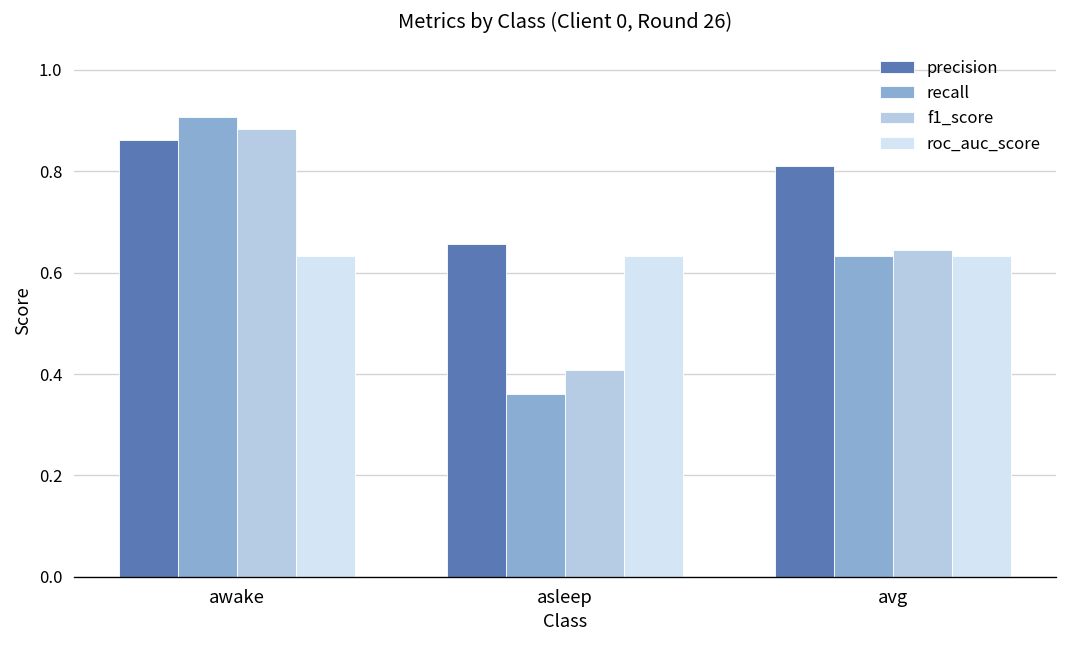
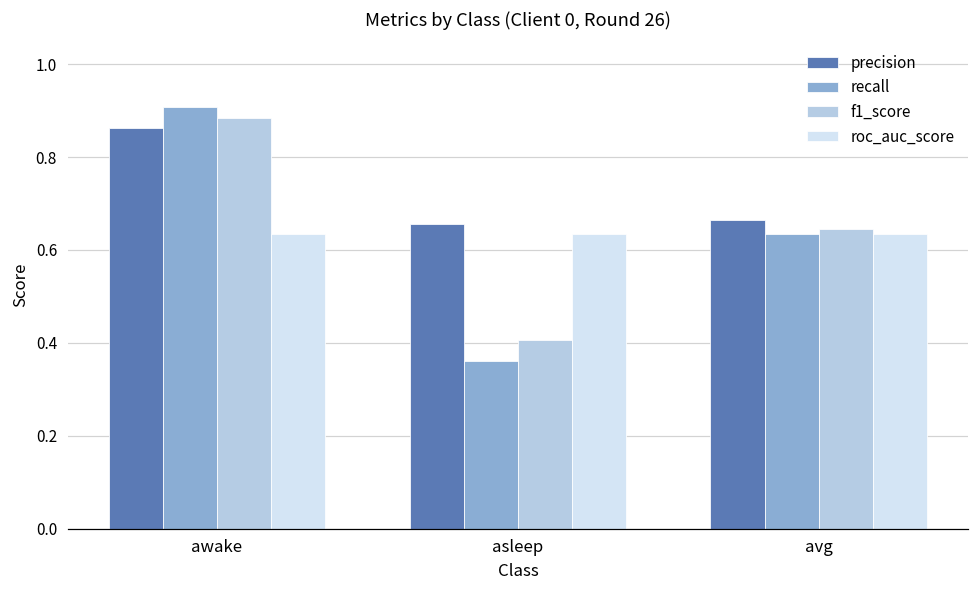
  {
    "precision": {
      "awake": 0.86,
      "asleep": 0.66,
-     "avg": 0.81
+     "avg": 0.66
    }
  }
